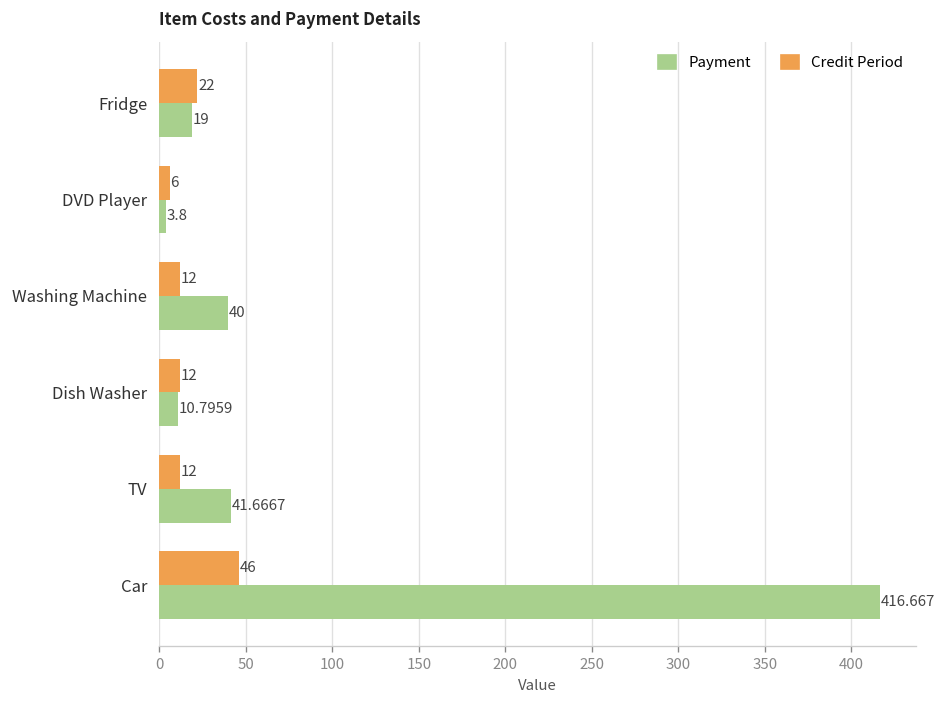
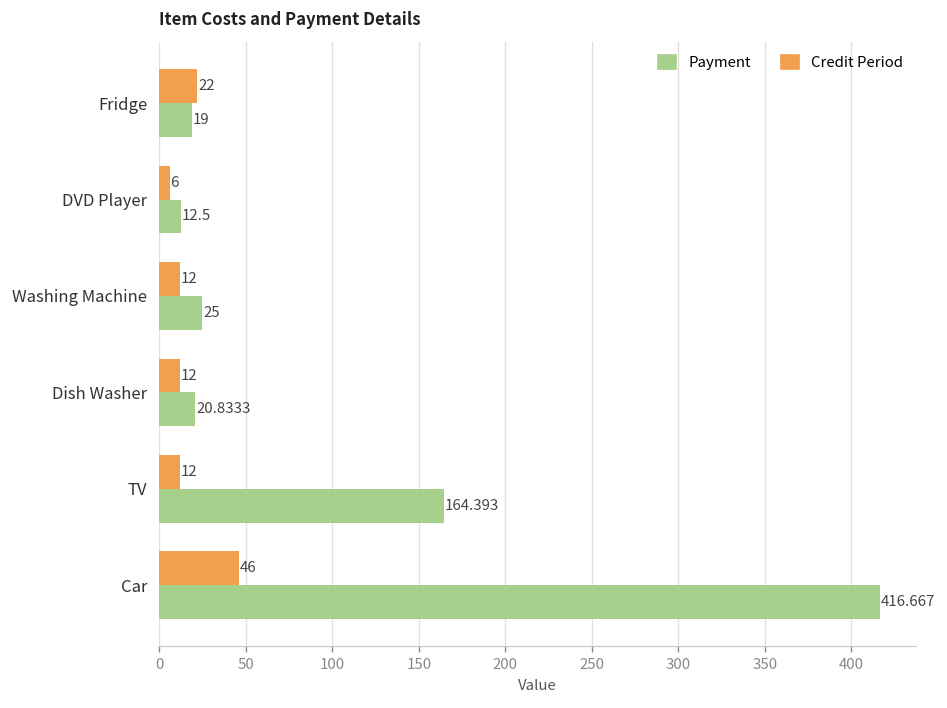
  {
    "Payment": {
      "Fridge": 19,
-     "DVD Player": 3.8,
-     "Washing Machine": 40,
-     "Dish Washer": 10.7959,
-     "TV": 41.6667,
+     "DVD Player": 12.5,
+     "Washing Machine": 25,
+     "Dish Washer": 20.8333,
+     "TV": 164.393,
      "Car": 416.667
    },
    "Credit Period": {
      "Fridge": 22,
      "DVD Player": 6,
      "Washing Machine": 12,
      "Dish Washer": 12,
      "TV": 12,
      "Car": 46
    }
  }
